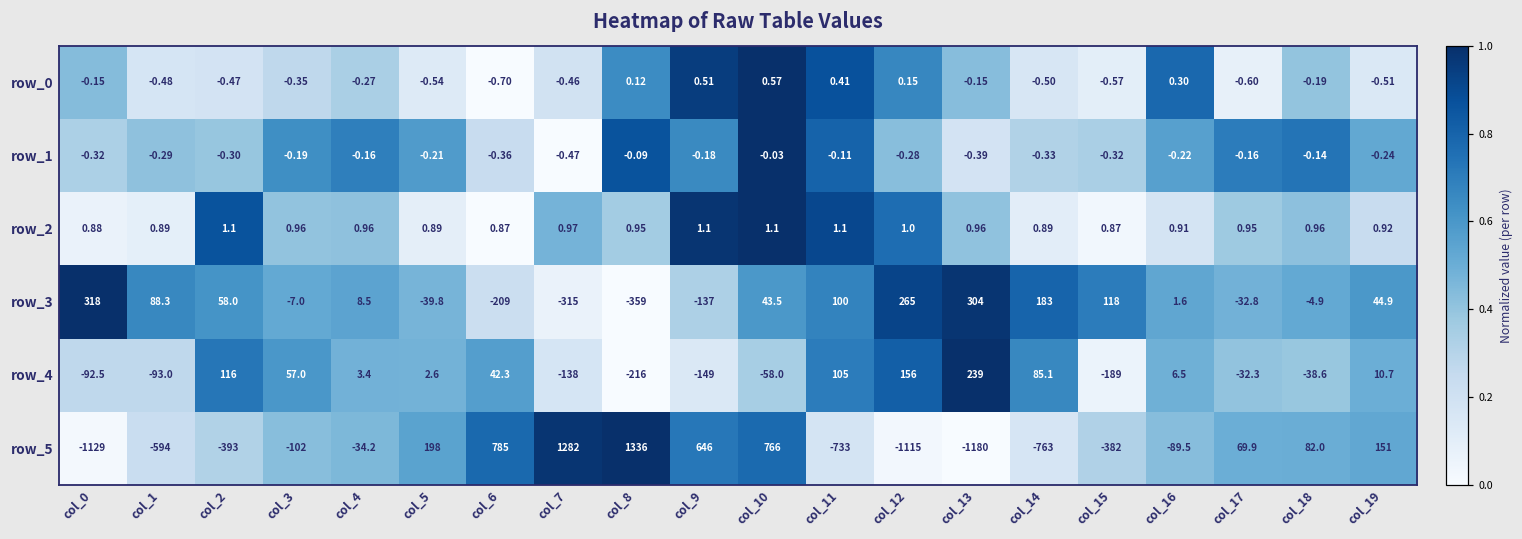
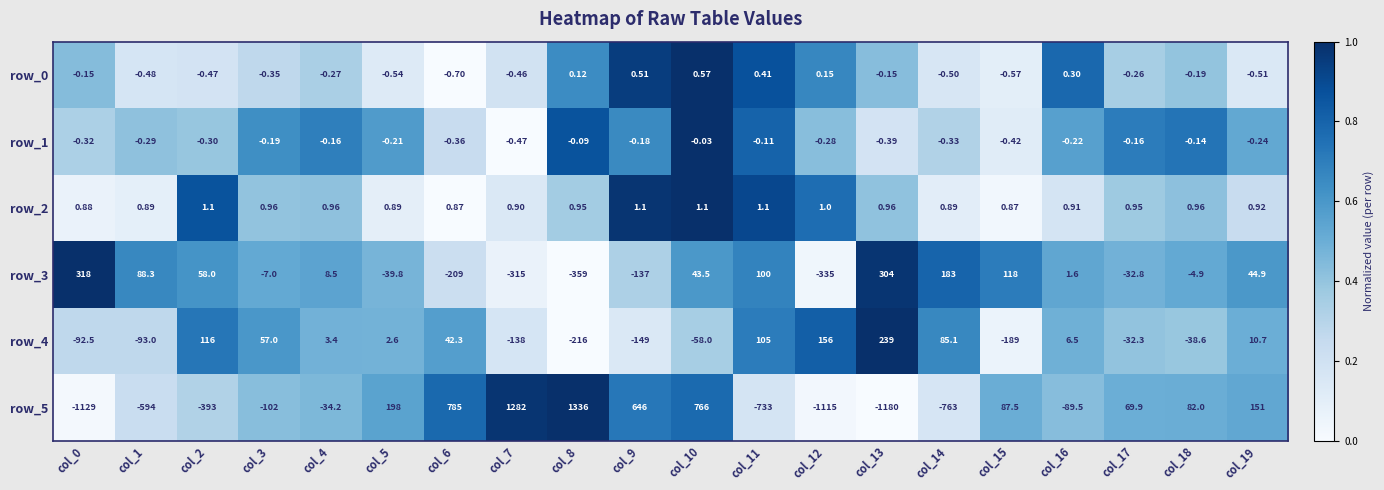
  {
    "row_0": {
      "col_0": -0.15,
      "col_1": -0.48,
      "col_2": -0.47,
      "col_3": -0.35,
      "col_4": -0.27,
      "col_5": -0.54,
      "col_6": -0.70,
      "col_7": -0.46,
      "col_8": 0.12,
      "col_9": 0.51,
      "col_10": 0.57,
      "col_11": 0.41,
      "col_12": 0.15,
      "col_13": -0.15,
      "col_14": -0.50,
      "col_15": -0.57,
      "col_16": 0.30,
-     "col_17": -0.60,
+     "col_17": -0.26,
      "col_18": -0.19,
      "col_19": -0.51
    },
    "row_1": {
      "col_0": -0.32,
      "col_1": -0.29,
      "col_2": -0.30,
      "col_3": -0.19,
      "col_4": -0.16,
      "col_5": -0.21,
      "col_6": -0.36,
      "col_7": -0.47,
      "col_8": -0.09,
      "col_9": -0.18,
      "col_10": -0.03,
      "col_11": -0.11,
      "col_12": -0.28,
      "col_13": -0.39,
      "col_14": -0.33,
-     "col_15": -0.32,
+     "col_15": -0.42,
      "col_16": -0.22,
      "col_17": -0.16,
      "col_18": -0.14,
      "col_19": -0.24
    },
    "row_2": {
      "col_0": 0.88,
      "col_1": 0.89,
      "col_2": 1.1,
      "col_3": 0.96,
      "col_4": 0.96,
      "col_5": 0.89,
      "col_6": 0.87,
-     "col_7": 0.97,
+     "col_7": 0.90,
      "col_8": 0.95,
      "col_9": 1.1,
      "col_10": 1.1,
      "col_11": 1.1,
      "col_12": 1.0,
      "col_13": 0.96,
      "col_14": 0.89,
      "col_15": 0.87,
      "col_16": 0.91,
      "col_17": 0.95,
      "col_18": 0.96,
      "col_19": 0.92
    },
    "row_3": {
      "col_0": 318,
      "col_1": 88.3,
      "col_2": 58.0,
      "col_3": -7.0,
      "col_4": 8.5,
      "col_5": -39.8,
      "col_6": -209,
      "col_7": -315,
      "col_8": -359,
      "col_9": -137,
      "col_10": 43.5,
      "col_11": 100,
-     "col_12": 265,
+     "col_12": -335,
      "col_13": 304,
      "col_14": 183,
      "col_15": 118,
      "col_16": 1.6,
      "col_17": -32.8,
      "col_18": -4.9,
      "col_19": 44.9
    },
    "row_4": {
      "col_0": -92.5,
      "col_1": -93.0,
      "col_2": 116,
      "col_3": 57.0,
      "col_4": 3.4,
      "col_5": 2.6,
      "col_6": 42.3,
      "col_7": -138,
      "col_8": -216,
      "col_9": -149,
      "col_10": -58.0,
      "col_11": 105,
      "col_12": 156,
      "col_13": 239,
      "col_14": 85.1,
      "col_15": -189,
      "col_16": 6.5,
      "col_17": -32.3,
      "col_18": -38.6,
      "col_19": 10.7
    },
    "row_5": {
      "col_0": -1129,
      "col_1": -594,
      "col_2": -393,
      "col_3": -102,
      "col_4": -34.2,
      "col_5": 198,
      "col_6": 785,
      "col_7": 1282,
      "col_8": 1336,
      "col_9": 646,
      "col_10": 766,
      "col_11": -733,
      "col_12": -1115,
      "col_13": -1180,
      "col_14": -763,
-     "col_15": -382,
+     "col_15": 87.5,
      "col_16": -89.5,
      "col_17": 69.9,
      "col_18": 82.0,
      "col_19": 151
    }
  }
